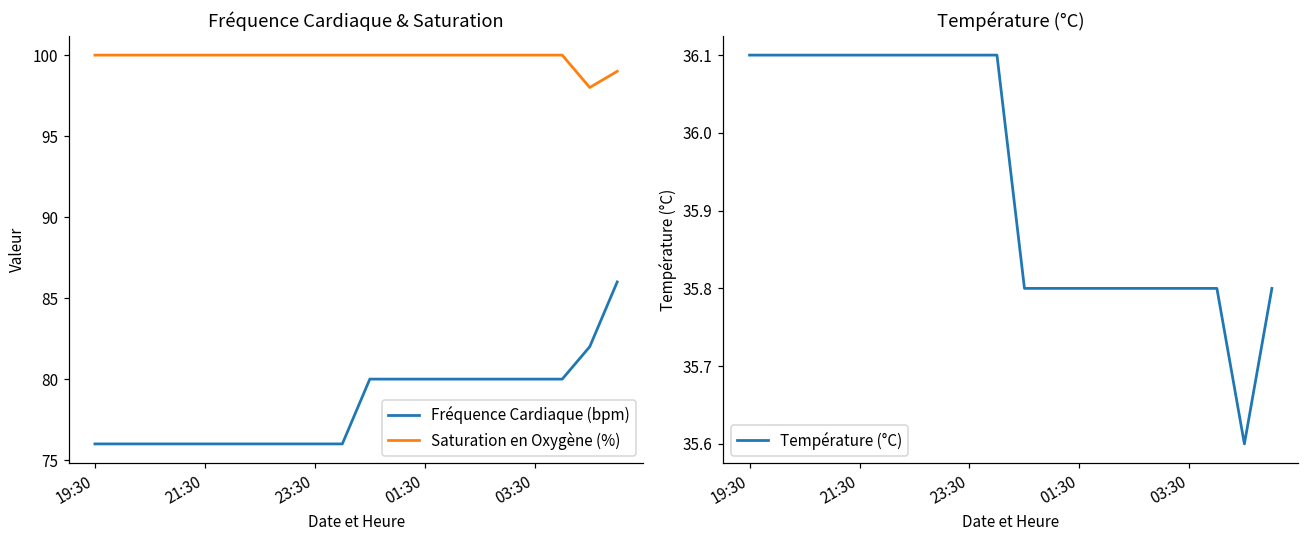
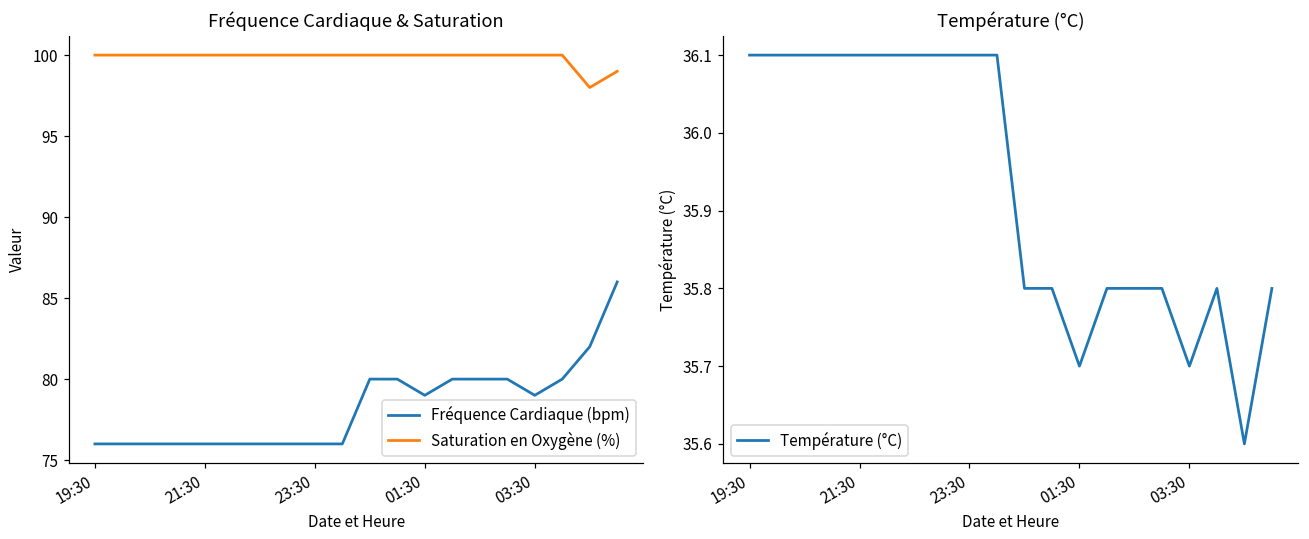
  {
    "Fréquence Cardiaque & Saturation": {
      "Fréquence Cardiaque (bpm)": {
        "19:30": 76,
        "21:30": 76,
        "23:30": 76,
-       "01:30": 80,
-       "03:30": 80
+       "01:30": 79,
+       "03:30": 79
      },
      "Saturation en Oxygène (%)": {
        "19:30": 100,
        "21:30": 100,
        "23:30": 100,
        "01:30": 100,
        "03:30": 100
      }
    },
    "Température (°C)": {
      "19:30": 36.1,
      "21:30": 36.1,
      "23:30": 36.1,
-     "01:30": 35.8,
-     "03:30": 35.8
+     "01:30": 35.7,
+     "03:30": 35.7
    }
  }
